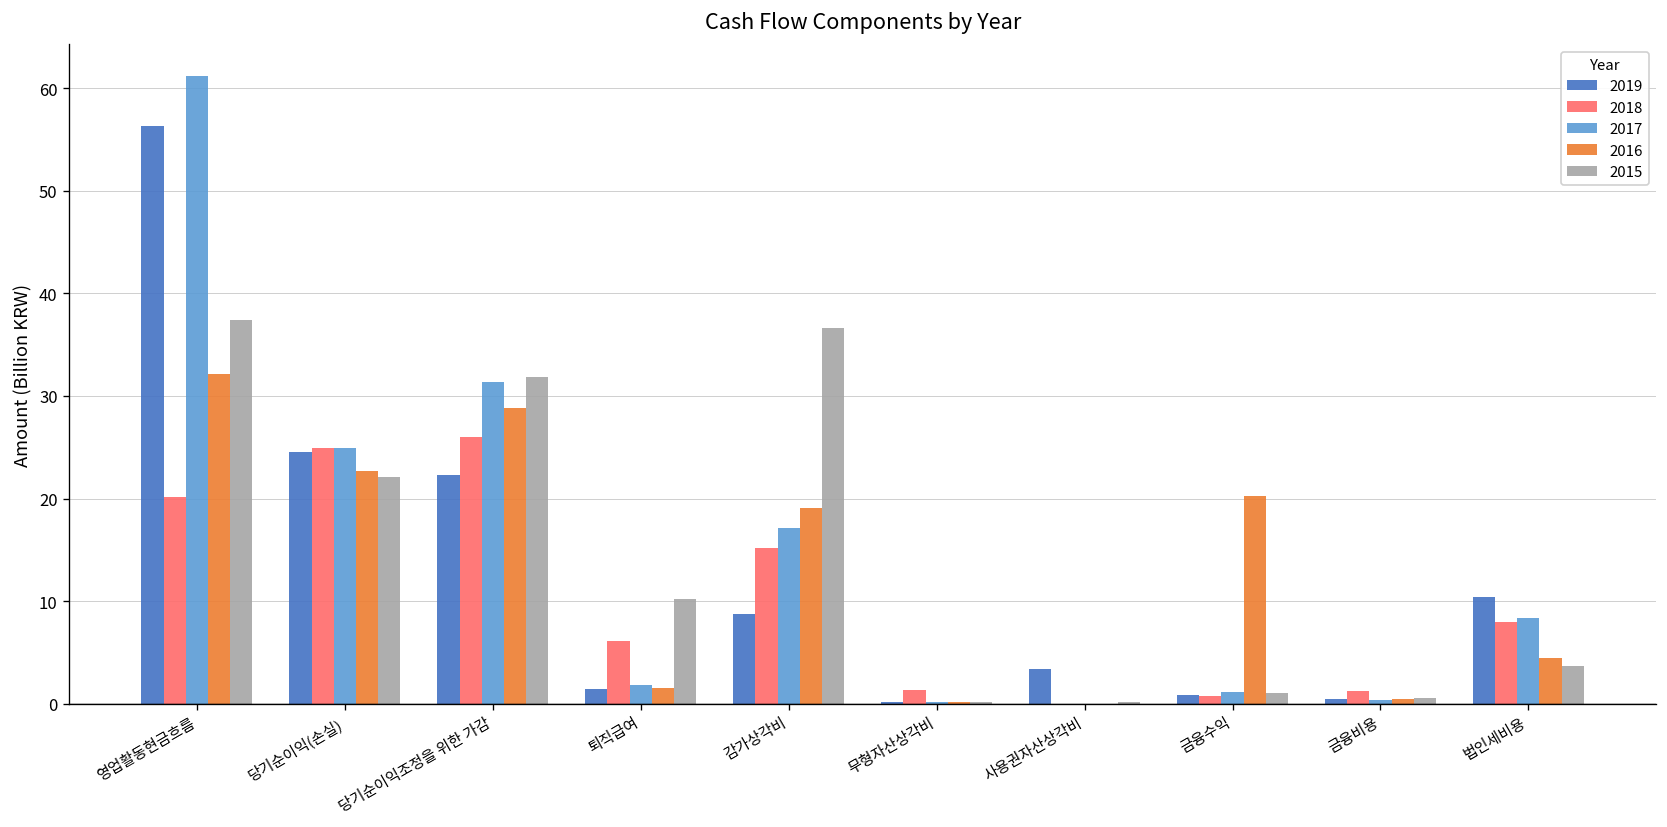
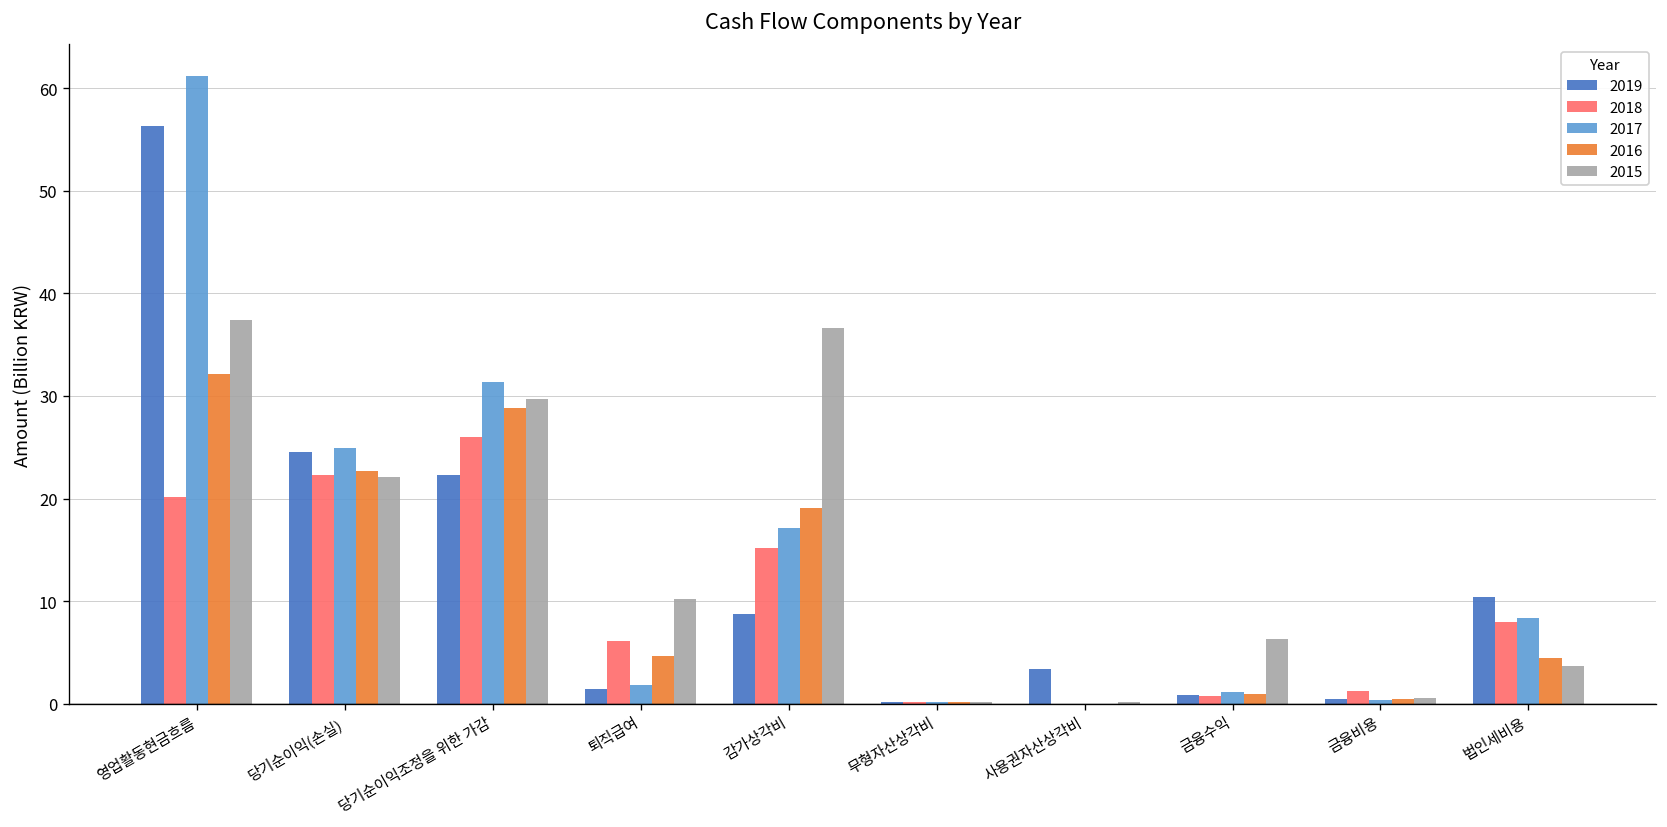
  {
    "2018": {
      "영업활동현금흐름": 20,
-     "당기순이익(손실)": 25,
+     "당기순이익(손실)": 22,
      "당기순이익조정을 위한 가감": 26,
      "퇴직급여": 6,
      "감가상각비": 15,
-     "무형자산상각비": 1,
+     "무형자산상각비": 0,
      "사용권자산상각비": 0,
      "금융수익": 1,
      "금융비용": 1,
      "법인세비용": 8
    },
    "2016": {
      "영업활동현금흐름": 32,
      "당기순이익(손실)": 23,
      "당기순이익조정을 위한 가감": 29,
-     "퇴직급여": 2,
+     "퇴직급여": 5,
      "감가상각비": 19,
      "사용권자산상각비": 0,
-     "금융수익": 20,
+     "금융수익": 1,
      "금융비용": 0,
      "법인세비용": 4
    },
    "2015": {
      "영업활동현금흐름": 37,
      "당기순이익(손실)": 22,
-     "당기순이익조정을 위한 가감": 32,
+     "당기순이익조정을 위한 가감": 30,
      "퇴직급여": 10,
      "감가상각비": 37,
-     "금융수익": 1,
+     "금융수익": 6,
      "금융비용": 1,
      "법인세비용": 4
    }
  }
